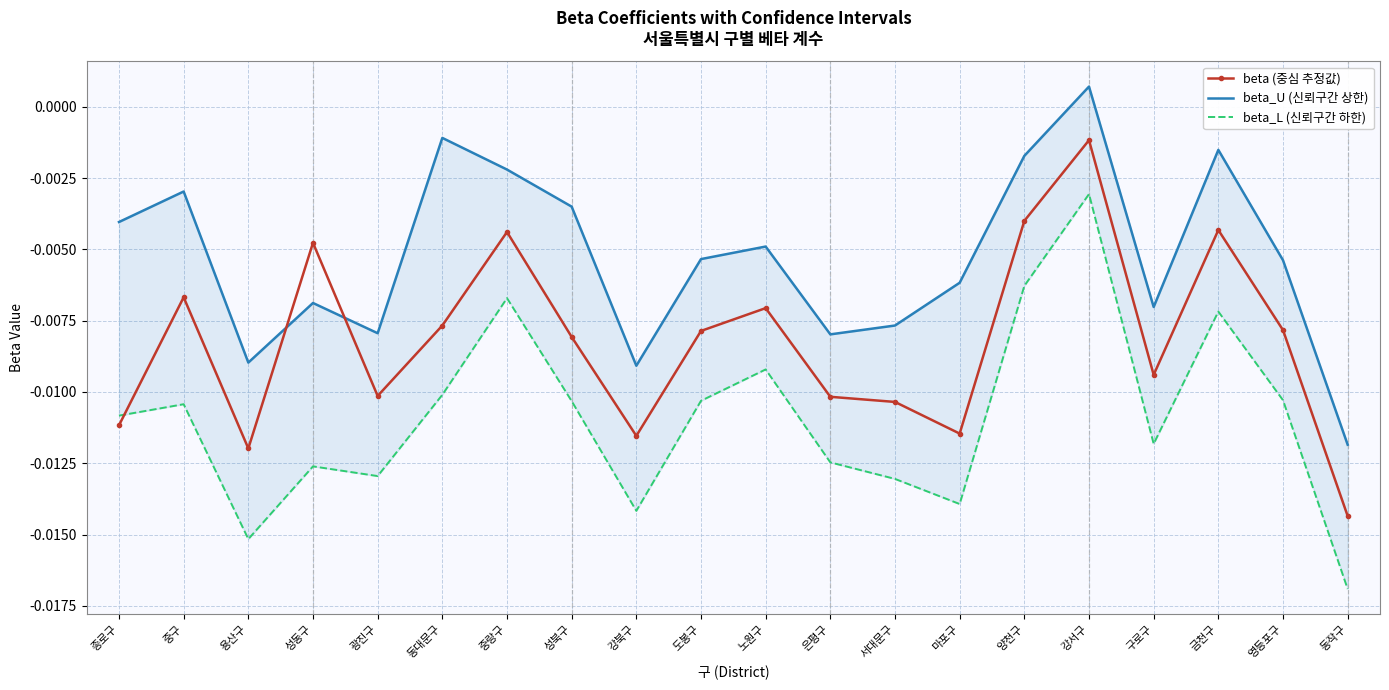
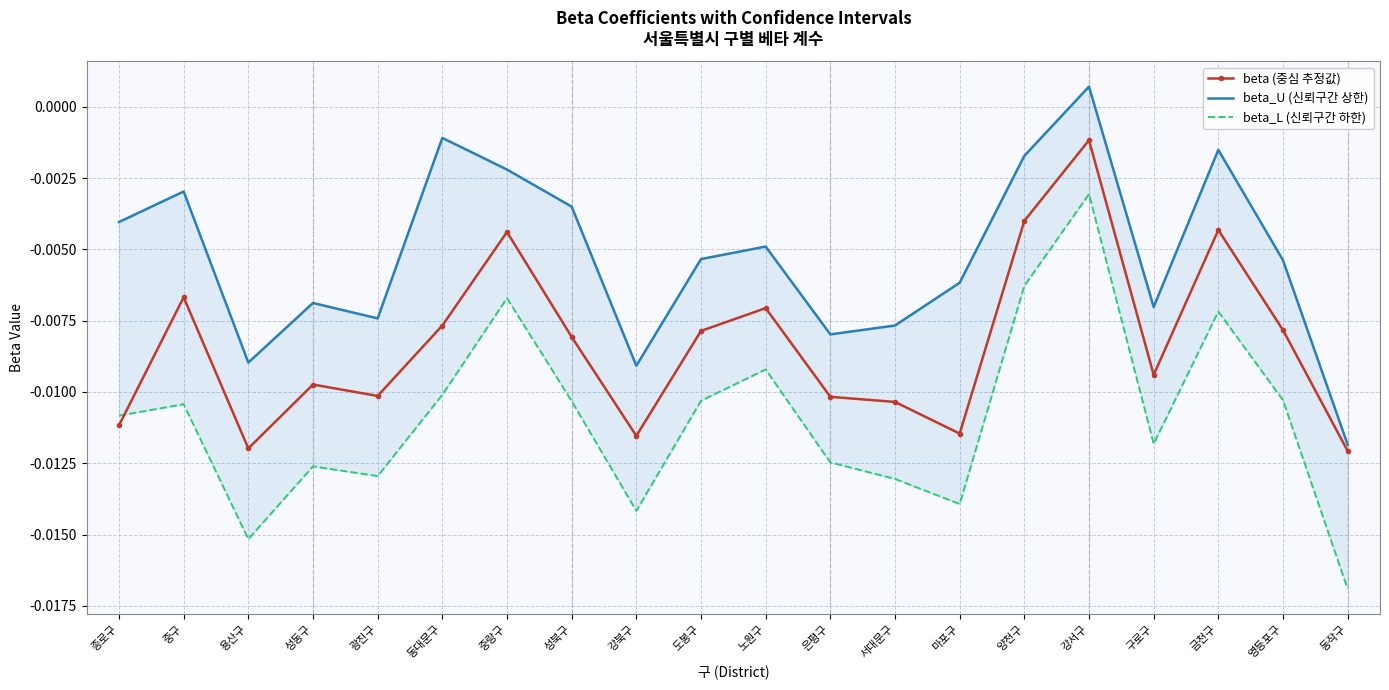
  {
    "beta (중심 추정값)": {
      "종로구": -0.0112,
      "중구": -0.0067,
      "용산구": -0.0120,
-     "성동구": -0.0048,
+     "성동구": -0.0097,
      "광진구": -0.0101,
      "동대문구": -0.0077,
      "중랑구": -0.0044,
      "성북구": -0.0081,
      "강북구": -0.0115,
      "도봉구": -0.0079,
      "노원구": -0.0071,
      "은평구": -0.0102,
      "서대문구": -0.0104,
      "마포구": -0.0115,
      "양천구": -0.0040,
      "강서구": -0.0012,
      "구로구": -0.0094,
      "금천구": -0.0043,
      "영등포구": -0.0078,
-     "동작구": -0.0144
+     "동작구": -0.0121
    },
    "beta_U (신뢰구간 상한)": {
      "종로구": -0.0040,
      "중구": -0.0030,
      "용산구": -0.0090,
      "성동구": -0.0069,
-     "광진구": -0.0079,
+     "광진구": -0.0074,
      "동대문구": -0.0011,
      "중랑구": -0.0022,
      "성북구": -0.0035,
      "강북구": -0.0091,
      "도봉구": -0.0053,
      "노원구": -0.0049,
      "은평구": -0.0080,
      "서대문구": -0.0077,
      "마포구": -0.0062,
      "양천구": -0.0017,
      "강서구": 0.0007,
      "구로구": -0.0070,
      "금천구": -0.0015,
      "영등포구": -0.0054,
      "동작구": -0.0119
    },
    "beta_L (신뢰구간 하한)": {
      "종로구": -0.0108,
      "중구": -0.0104,
      "용산구": -0.0152,
      "성동구": -0.0126,
      "광진구": -0.0130,
      "동대문구": -0.0101,
      "중랑구": -0.0067,
      "성북구": -0.0103,
      "강북구": -0.0142,
      "도봉구": -0.0103,
      "노원구": -0.0092,
      "은평구": -0.0125,
      "서대문구": -0.0131,
      "마포구": -0.0139,
      "양천구": -0.0063,
      "강서구": -0.0031,
      "구로구": -0.0118,
      "금천구": -0.0072,
      "영등포구": -0.0103,
      "동작구": -0.0169
    }
  }
